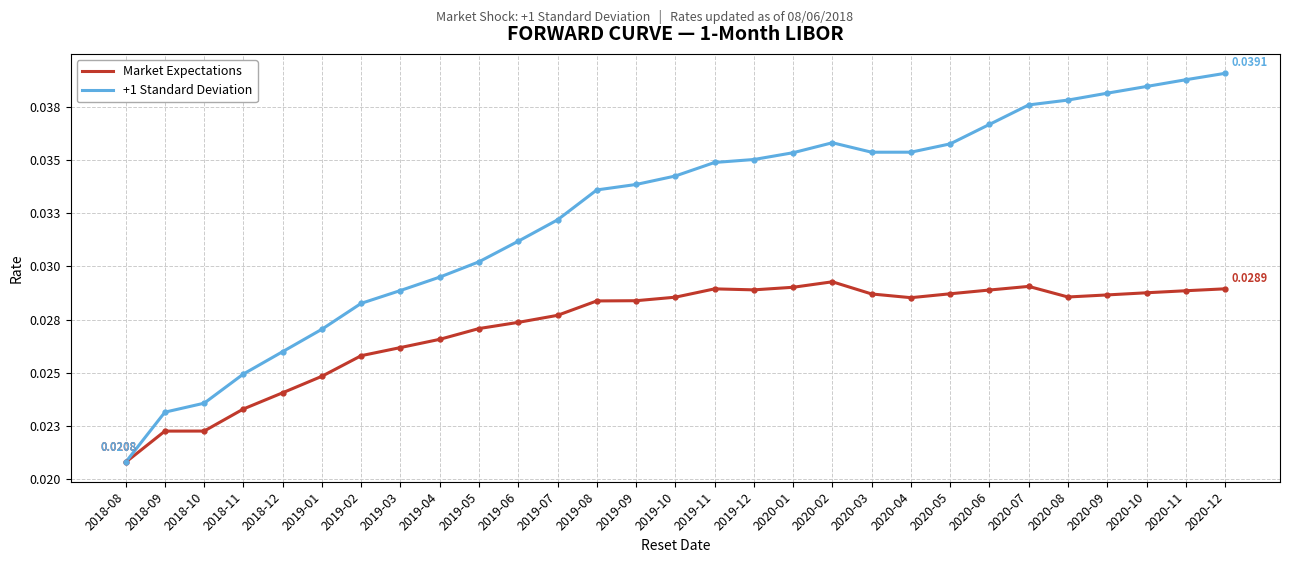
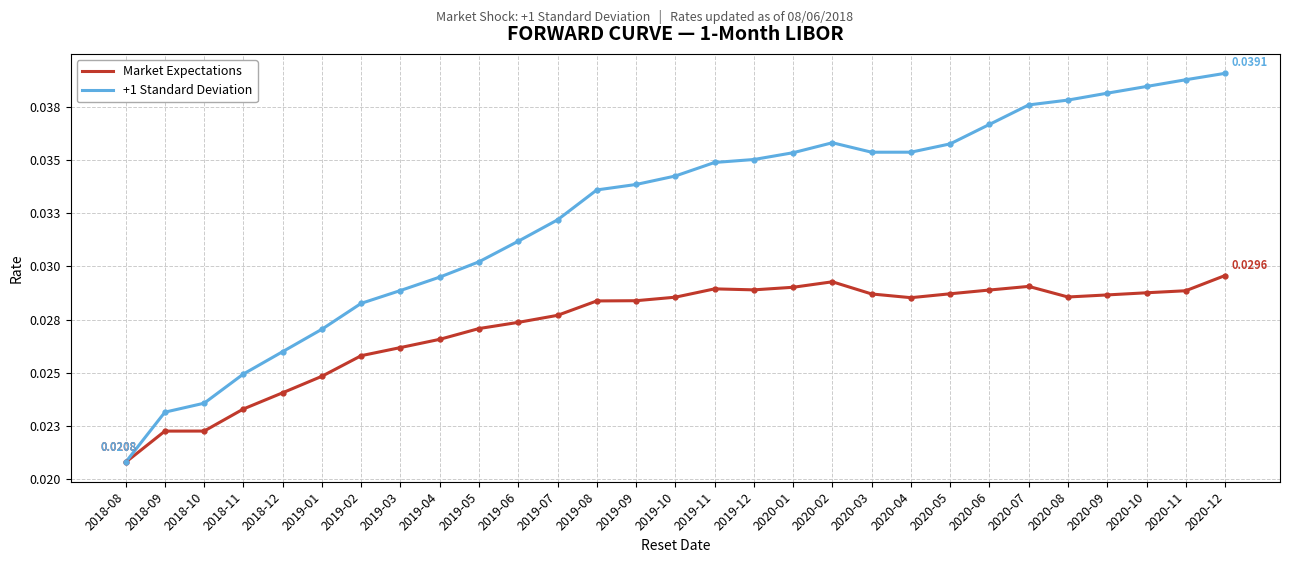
  {
    "Market Expectations": {
-     "2020-12": 0.0289
+     "2020-12": 0.0296
    },
    "+1 Standard Deviation": {
      "2020-12": 0.0391
    }
  }
